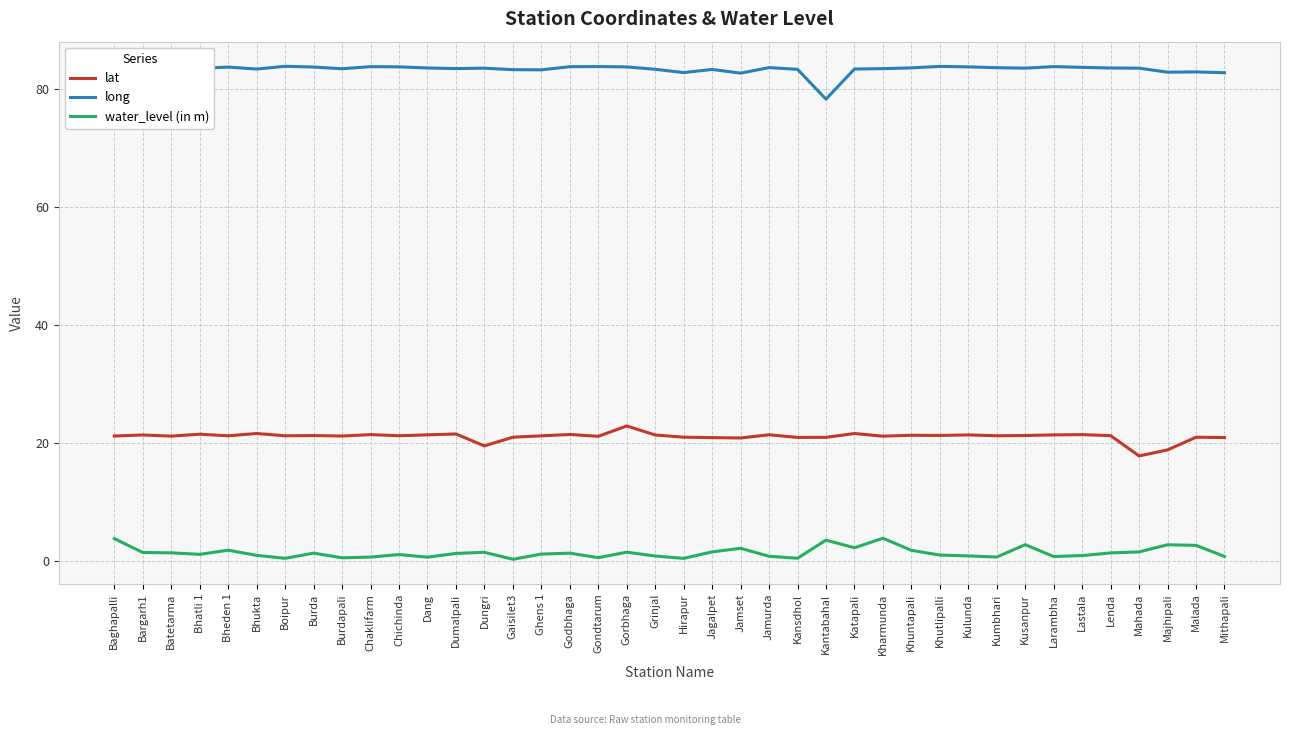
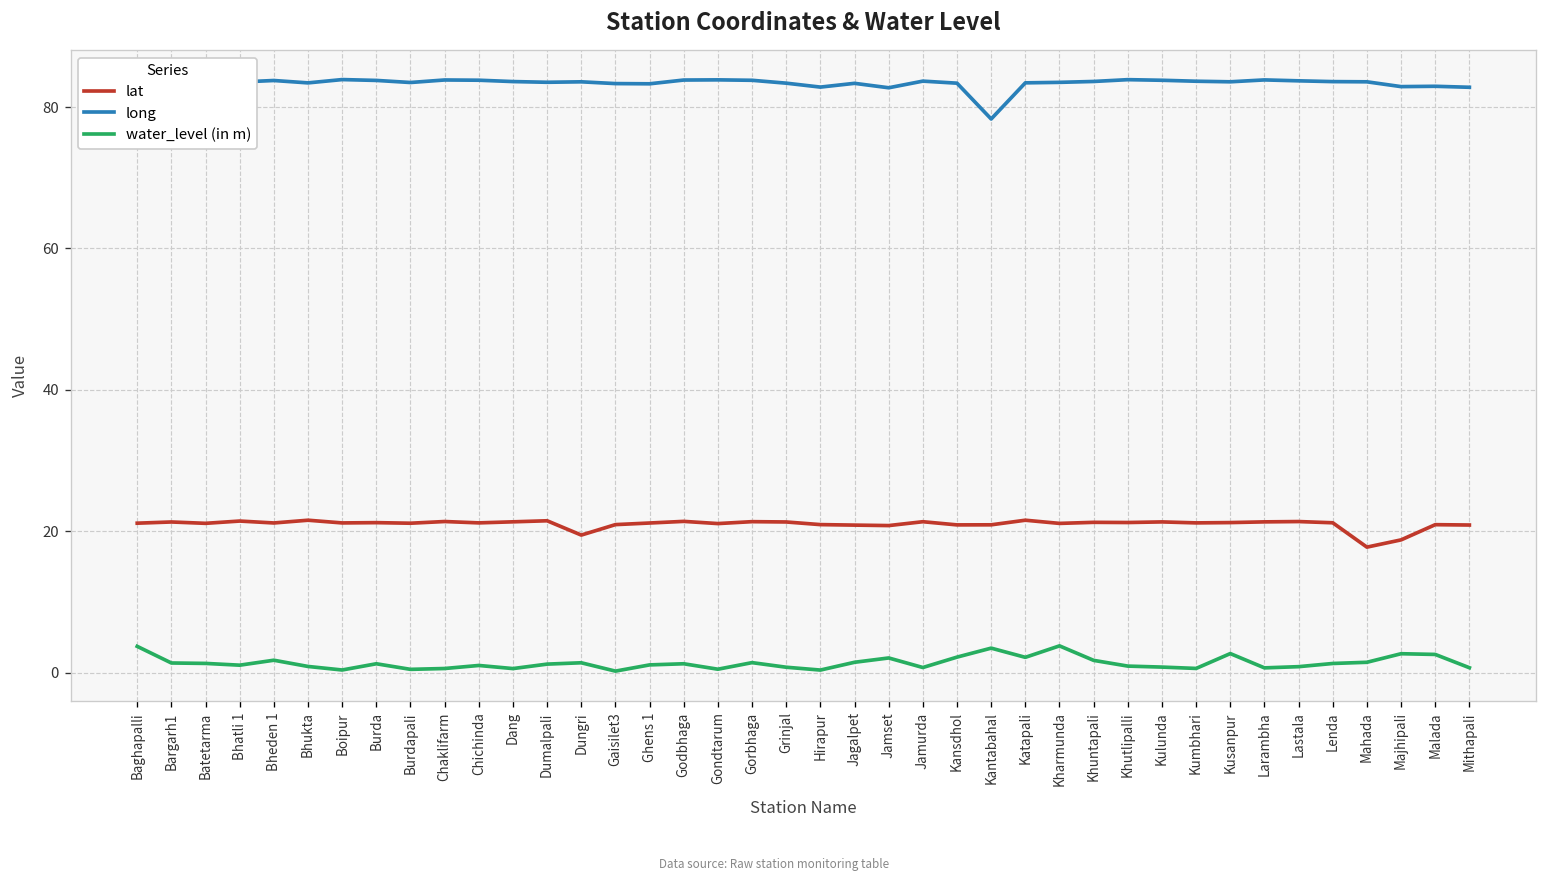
  {
    "lat": {
      "Baghapalli": 21,
      "Bargarh1": 21,
      "Batetarma": 21,
      "Bhatli 1": 21,
      "Bheden 1": 21,
      "Bhukta": 22,
      "Boipur": 21,
      "Burda": 21,
      "Burdapali": 21,
      "Chaklifarm": 21,
      "Chichinda": 21,
      "Dang": 21,
      "Dumalpali": 22,
      "Dungri": 19,
      "Gaisilet3": 21,
      "Ghens 1": 21,
      "Godbhaga": 21,
      "Gondtarum": 21,
-     "Gorbhaga": 23,
+     "Gorbhaga": 21,
      "Grinjal": 21,
      "Hirapur": 21,
      "Jagalpet": 21,
      "Jamset": 21,
      "Jamurda": 21,
      "Kansdhol": 21,
      "Kantabahal": 21,
      "Katapali": 22,
      "Kharmunda": 21,
      "Khuntapali": 21,
      "Khutlipalli": 21,
      "Kulunda": 21,
      "Kumbhari": 21,
      "Kusanpur": 21,
      "Larambha": 21,
      "Lastala": 21,
      "Lenda": 21,
      "Mahada": 18,
      "Majhipali": 19,
      "Malada": 21,
      "Mithapali": 21
    },
    "long": {
      "Bheden 1": 84,
      "Bhukta": 83,
      "Boipur": 84,
      "Burda": 84,
      "Burdapali": 83,
      "Chaklifarm": 84,
      "Chichinda": 84,
      "Dang": 84,
      "Dumalpali": 84,
      "Dungri": 84,
      "Gaisilet3": 83,
      "Ghens 1": 83,
      "Godbhaga": 84,
      "Gondtarum": 84,
      "Gorbhaga": 84,
      "Grinjal": 83,
      "Hirapur": 83,
      "Jagalpet": 83,
      "Jamset": 83,
      "Jamurda": 84,
      "Kansdhol": 83,
      "Kantabahal": 78,
      "Katapali": 83,
      "Kharmunda": 83,
      "Khuntapali": 84,
      "Khutlipalli": 84,
      "Kulunda": 84,
      "Kumbhari": 84,
      "Kusanpur": 84,
      "Larambha": 84,
      "Lastala": 84,
      "Lenda": 84,
      "Mahada": 84,
      "Majhipali": 83,
      "Malada": 83,
      "Mithapali": 83
    },
    "water_level (in m)": {
      "Baghapalli": 4,
      "Bargarh1": 1,
      "Batetarma": 1,
      "Bhatli 1": 1,
      "Bheden 1": 2,
      "Bhukta": 1,
      "Boipur": 0,
      "Burda": 1,
      "Burdapali": 1,
      "Chaklifarm": 1,
      "Chichinda": 1,
      "Dang": 1,
      "Dumalpali": 1,
      "Dungri": 1,
      "Gaisilet3": 0,
      "Ghens 1": 1,
      "Godbhaga": 1,
      "Gondtarum": 1,
      "Gorbhaga": 1,
      "Grinjal": 1,
      "Hirapur": 0,
      "Jagalpet": 2,
      "Jamset": 2,
      "Jamurda": 1,
-     "Kansdhol": 0,
+     "Kansdhol": 2,
      "Kantabahal": 4,
      "Katapali": 2,
      "Kharmunda": 4,
      "Khuntapali": 2,
      "Khutlipalli": 1,
      "Kulunda": 1,
      "Kumbhari": 1,
      "Kusanpur": 3,
      "Larambha": 1,
      "Lastala": 1,
      "Lenda": 1,
      "Mahada": 2,
      "Majhipali": 3,
      "Malada": 3,
      "Mithapali": 1
    }
  }
